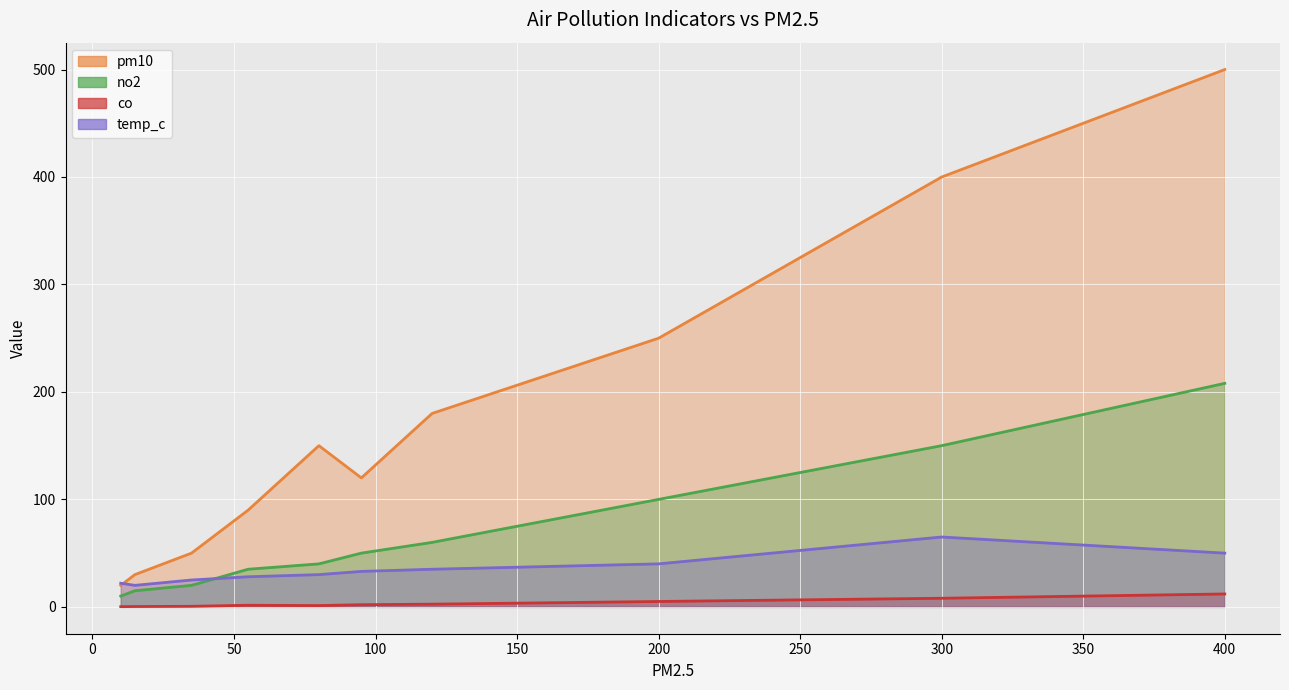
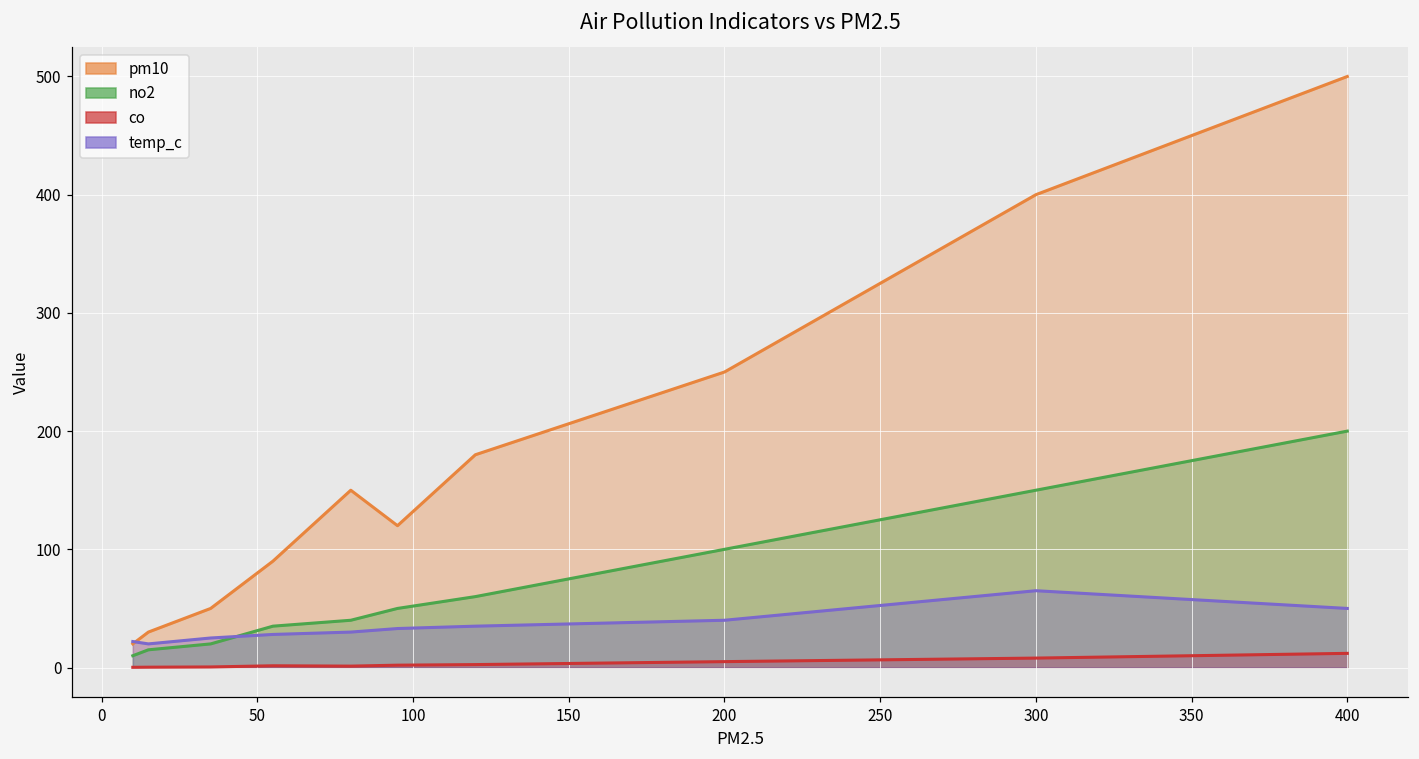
  {
    "no2": {
      "200": 100,
      "300": 150,
-     "400": 208
+     "400": 200
    },
    "temp_c": {
      "200": 40,
      "300": 65,
      "400": 50
    }
  }
